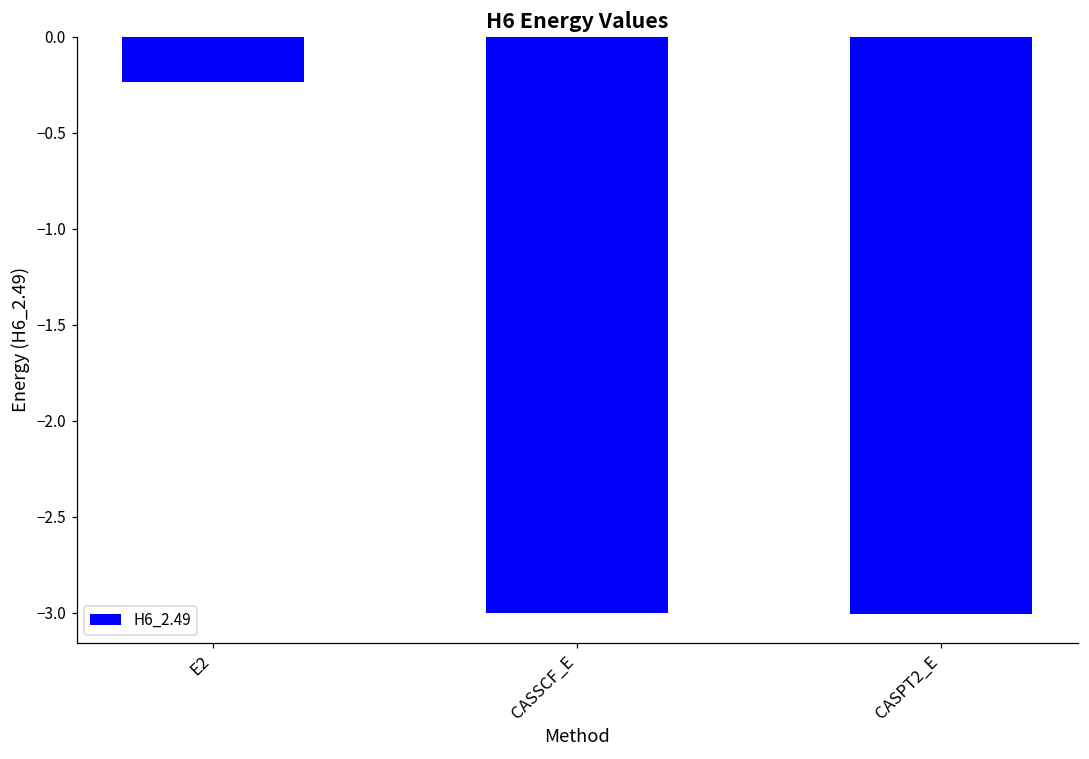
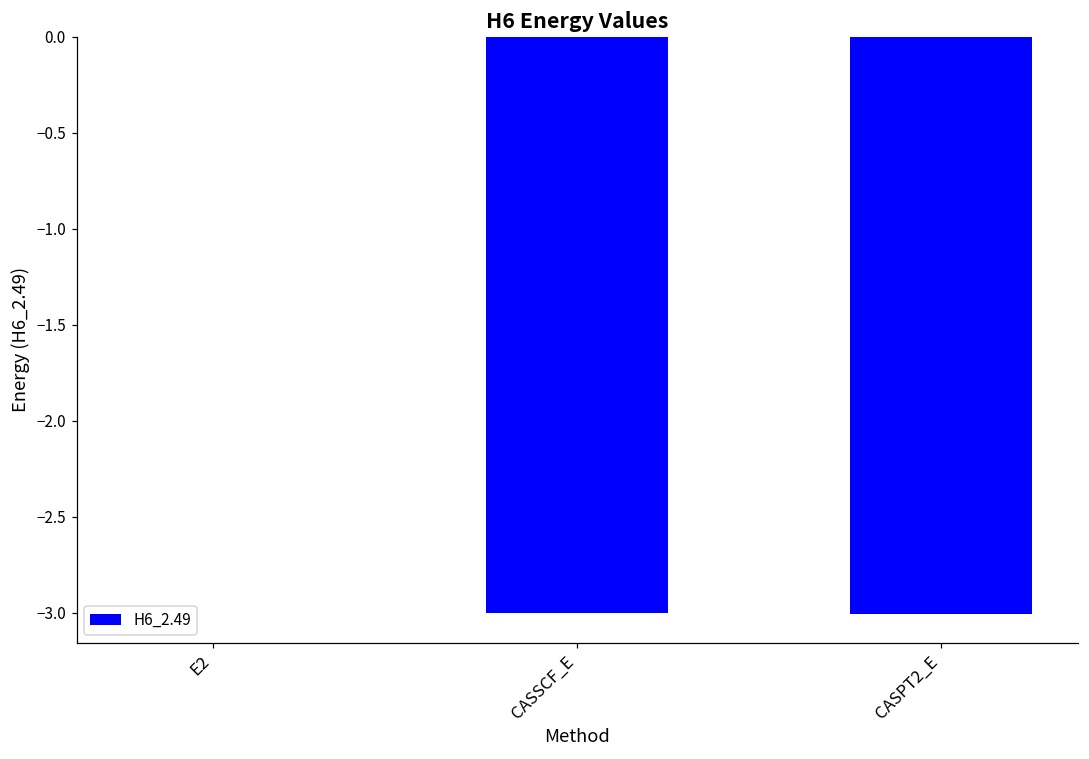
  {
-   "E2": -0.24,
+   "E2": 0.00,
    "CASSCF_E": -3.00,
    "CASPT2_E": -3.00
  }
